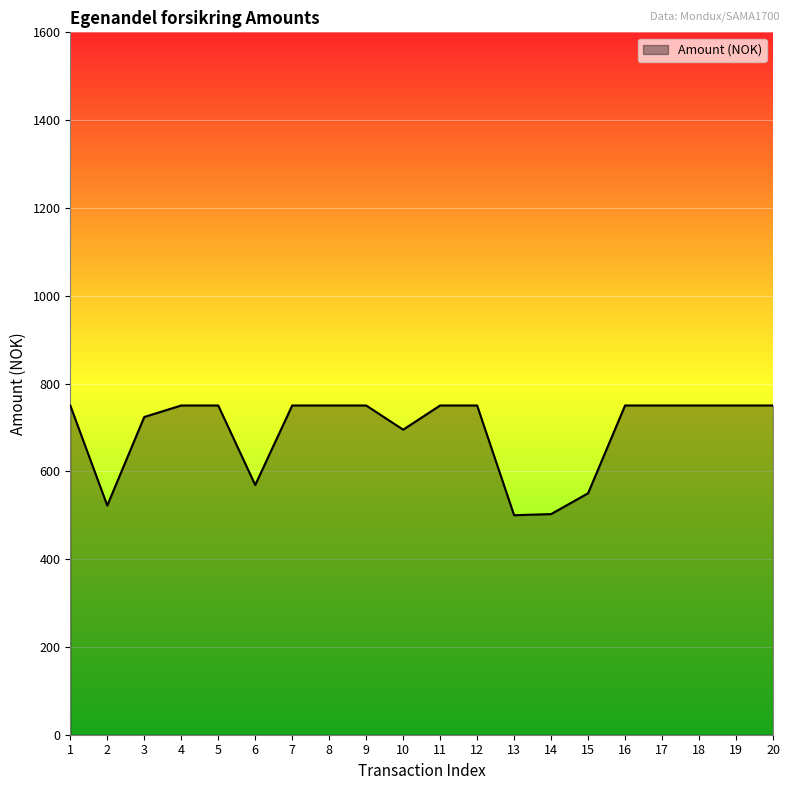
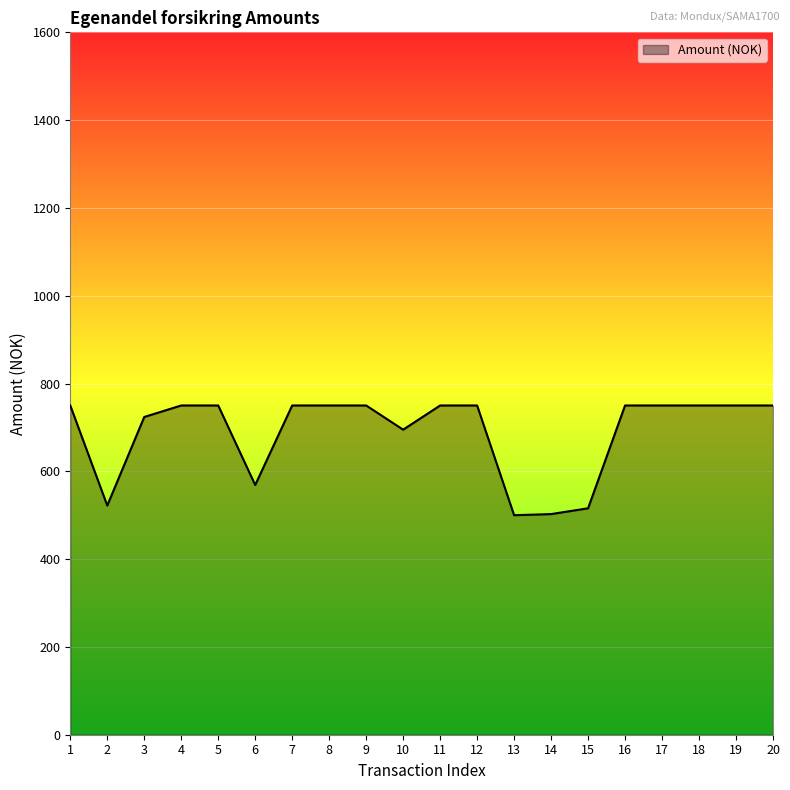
  {
    "1": 750,
    "2": 520,
    "3": 720,
    "4": 750,
    "5": 750,
    "6": 570,
    "7": 750,
    "8": 750,
    "9": 750,
    "10": 690,
    "11": 750,
    "12": 750,
    "13": 500,
    "14": 500,
-   "15": 550,
+   "15": 520,
    "16": 750,
    "17": 750,
    "18": 750,
    "19": 750,
    "20": 750
  }
